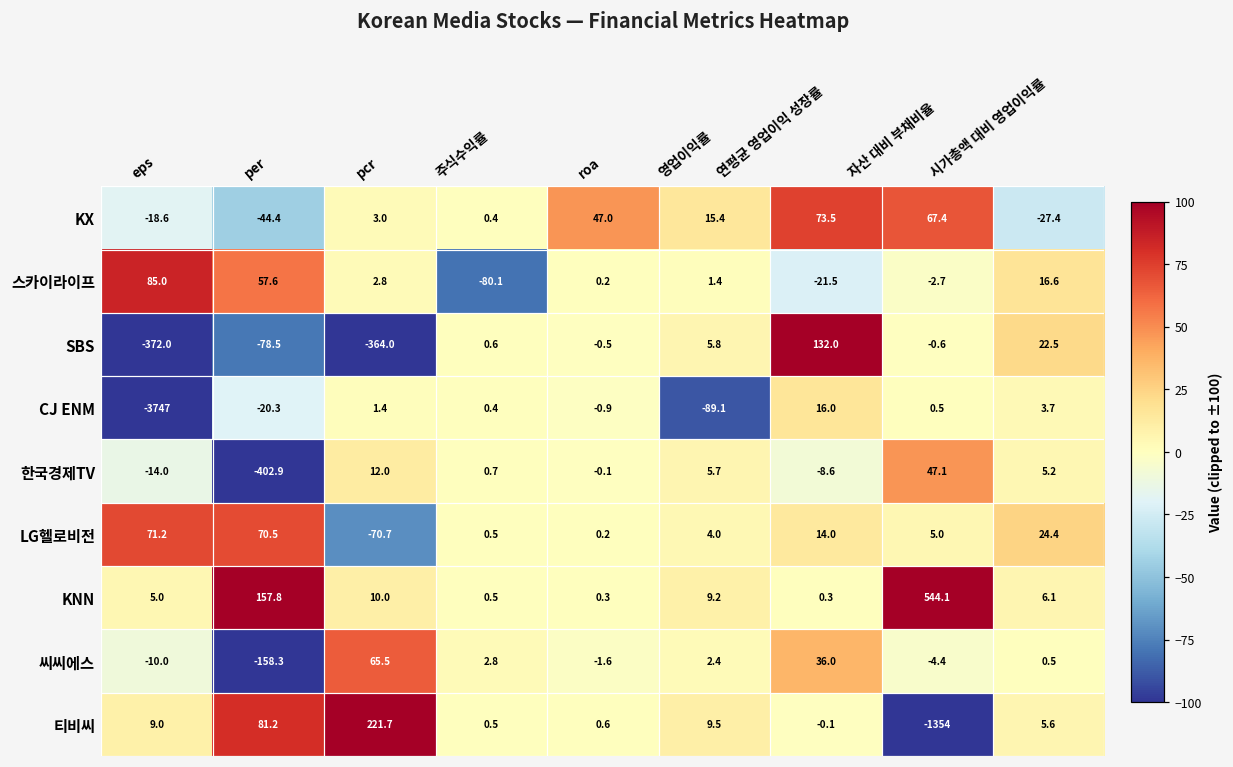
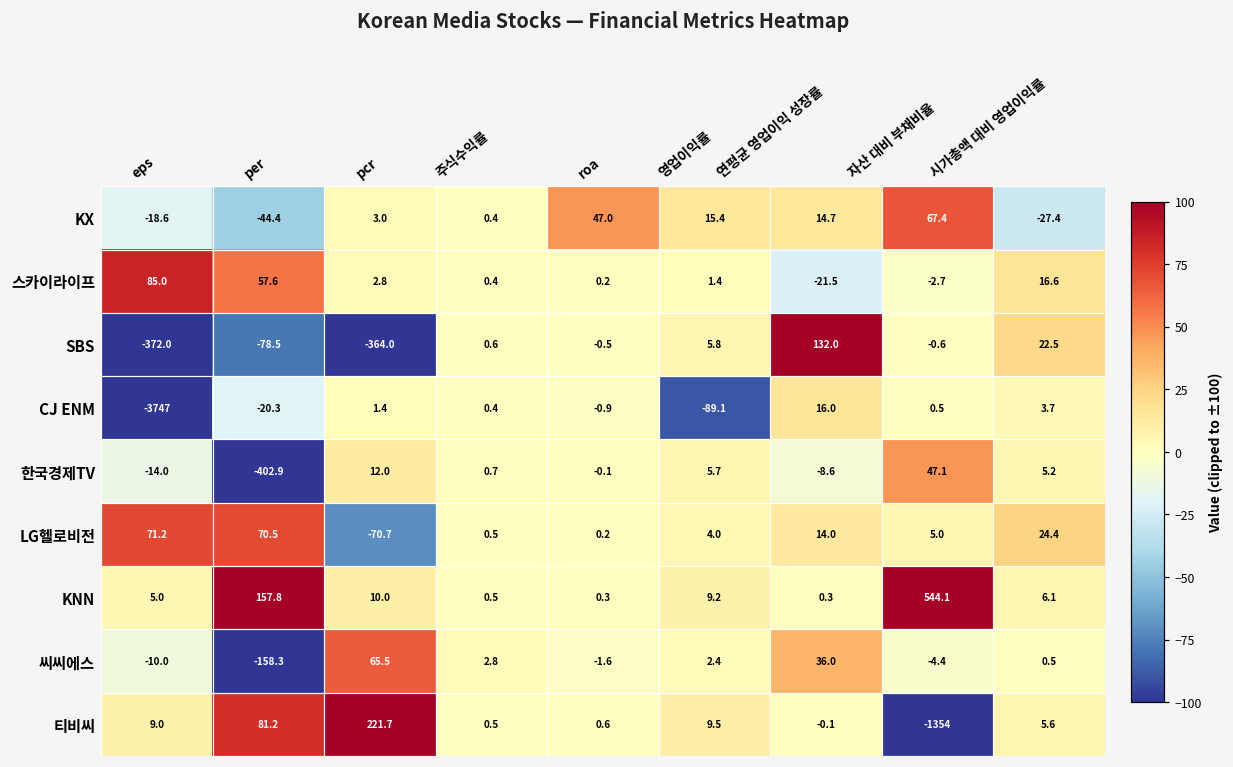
  {
    "KX": {
      "eps": -18.6,
      "per": -44.4,
      "pcr": 3.0,
      "주식수익률": 0.4,
      "roa": 47.0,
      "영업이익률": 15.4,
-     "연평균 영업이익 성장률": 73.5,
+     "연평균 영업이익 성장률": 14.7,
      "자산 대비 부채비율": 67.4,
      "시가총액 대비 영업이익률": -27.4
    },
    "스카이라이프": {
      "eps": 85.0,
      "per": 57.6,
      "pcr": 2.8,
-     "주식수익률": -80.1,
+     "주식수익률": 0.4,
      "roa": 0.2,
      "영업이익률": 1.4,
      "연평균 영업이익 성장률": -21.5,
      "자산 대비 부채비율": -2.7,
      "시가총액 대비 영업이익률": 16.6
    },
    "SBS": {
      "eps": -372.0,
      "per": -78.5,
      "pcr": -364.0,
      "주식수익률": 0.6,
      "roa": -0.5,
      "영업이익률": 5.8,
      "연평균 영업이익 성장률": 132.0,
      "자산 대비 부채비율": -0.6,
      "시가총액 대비 영업이익률": 22.5
    },
    "CJ ENM": {
      "eps": -3747,
      "per": -20.3,
      "pcr": 1.4,
      "주식수익률": 0.4,
      "roa": -0.9,
      "영업이익률": -89.1,
      "연평균 영업이익 성장률": 16.0,
      "자산 대비 부채비율": 0.5,
      "시가총액 대비 영업이익률": 3.7
    },
    "한국경제TV": {
      "eps": -14.0,
      "per": -402.9,
      "pcr": 12.0,
      "주식수익률": 0.7,
      "roa": -0.1,
      "영업이익률": 5.7,
      "연평균 영업이익 성장률": -8.6,
      "자산 대비 부채비율": 47.1,
      "시가총액 대비 영업이익률": 5.2
    },
    "LG헬로비전": {
      "eps": 71.2,
      "per": 70.5,
      "pcr": -70.7,
      "주식수익률": 0.5,
      "roa": 0.2,
      "영업이익률": 4.0,
      "연평균 영업이익 성장률": 14.0,
      "자산 대비 부채비율": 5.0,
      "시가총액 대비 영업이익률": 24.4
    },
    "KNN": {
      "eps": 5.0,
      "per": 157.8,
      "pcr": 10.0,
      "주식수익률": 0.5,
      "roa": 0.3,
      "영업이익률": 9.2,
      "연평균 영업이익 성장률": 0.3,
      "자산 대비 부채비율": 544.1,
      "시가총액 대비 영업이익률": 6.1
    },
    "씨씨에스": {
      "eps": -10.0,
      "per": -158.3,
      "pcr": 65.5,
      "주식수익률": 2.8,
      "roa": -1.6,
      "영업이익률": 2.4,
      "연평균 영업이익 성장률": 36.0,
      "자산 대비 부채비율": -4.4,
      "시가총액 대비 영업이익률": 0.5
    },
    "티비씨": {
      "eps": 9.0,
      "per": 81.2,
      "pcr": 221.7,
      "주식수익률": 0.5,
      "roa": 0.6,
      "영업이익률": 9.5,
      "연평균 영업이익 성장률": -0.1,
      "자산 대비 부채비율": -1354,
      "시가총액 대비 영업이익률": 5.6
    }
  }
